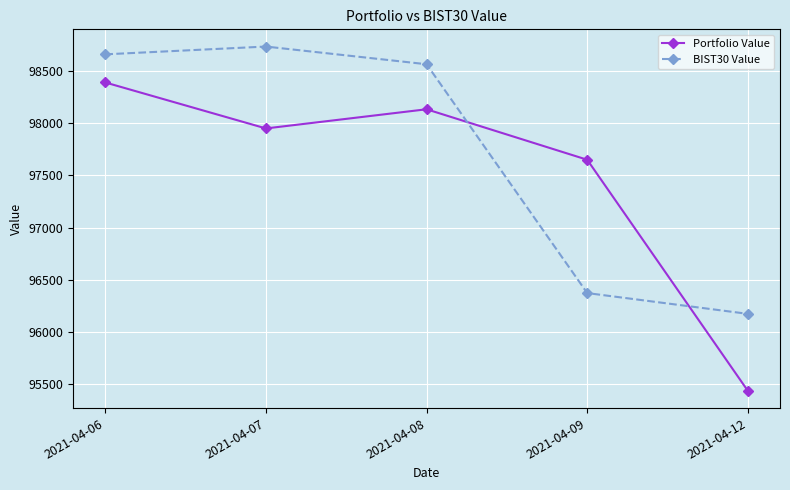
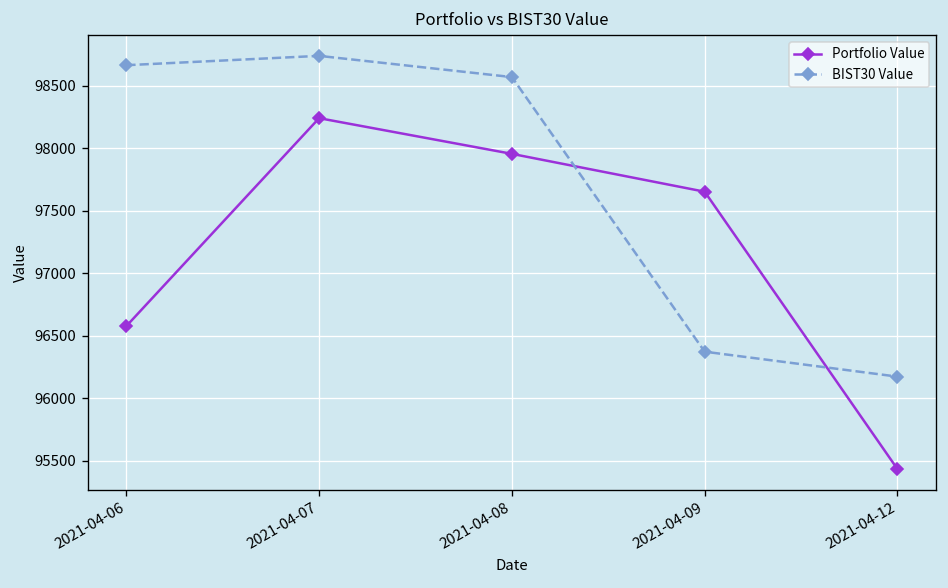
  {
    "Portfolio Value": {
-     "2021-04-06": 98390,
-     "2021-04-07": 97950,
-     "2021-04-08": 98140,
+     "2021-04-06": 96580,
+     "2021-04-07": 98240,
+     "2021-04-08": 97950,
      "2021-04-09": 97650,
      "2021-04-12": 95430
    },
    "BIST30 Value": {
      "2021-04-06": 98660,
      "2021-04-07": 98740,
      "2021-04-08": 98570,
      "2021-04-09": 96370,
      "2021-04-12": 96170
    }
  }
